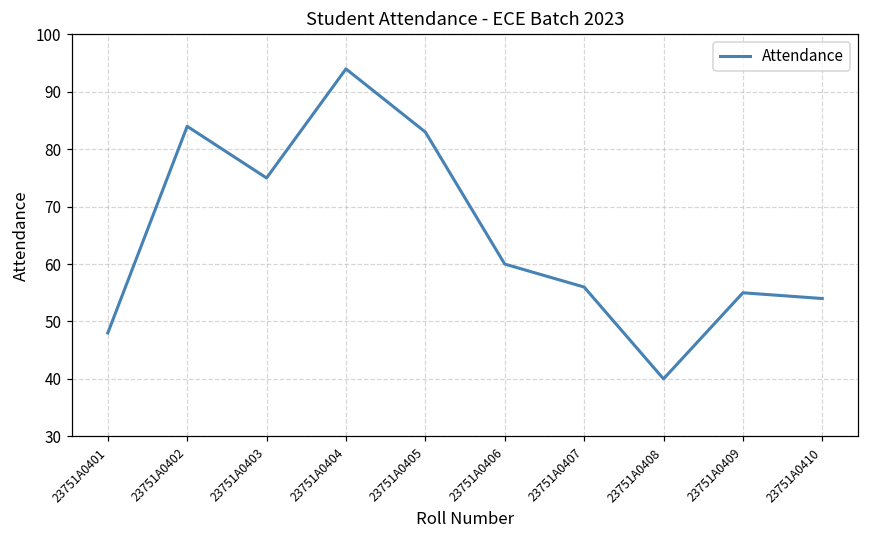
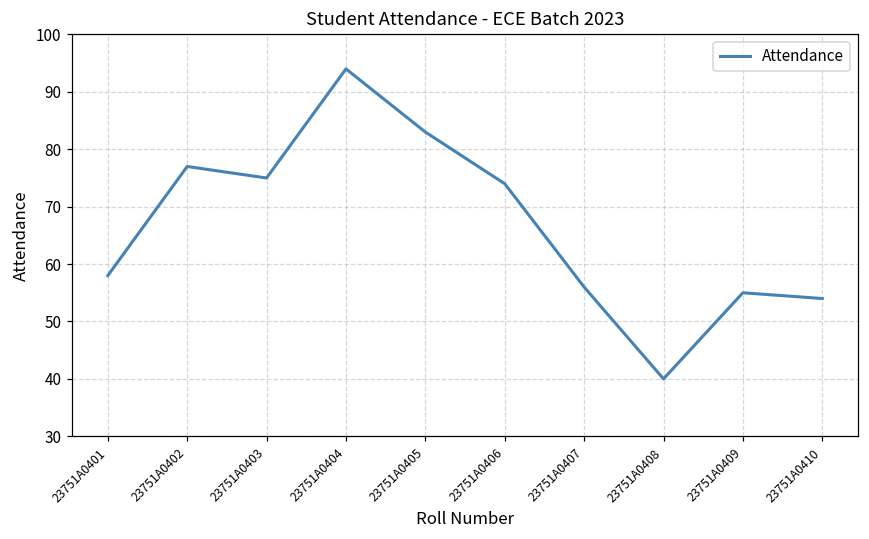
  {
-   "23751A0401": 48,
-   "23751A0402": 84,
+   "23751A0401": 58,
+   "23751A0402": 77,
    "23751A0403": 75,
    "23751A0404": 94,
    "23751A0405": 83,
-   "23751A0406": 60,
+   "23751A0406": 74,
    "23751A0407": 56,
    "23751A0408": 40,
    "23751A0409": 55,
    "23751A0410": 54
  }
